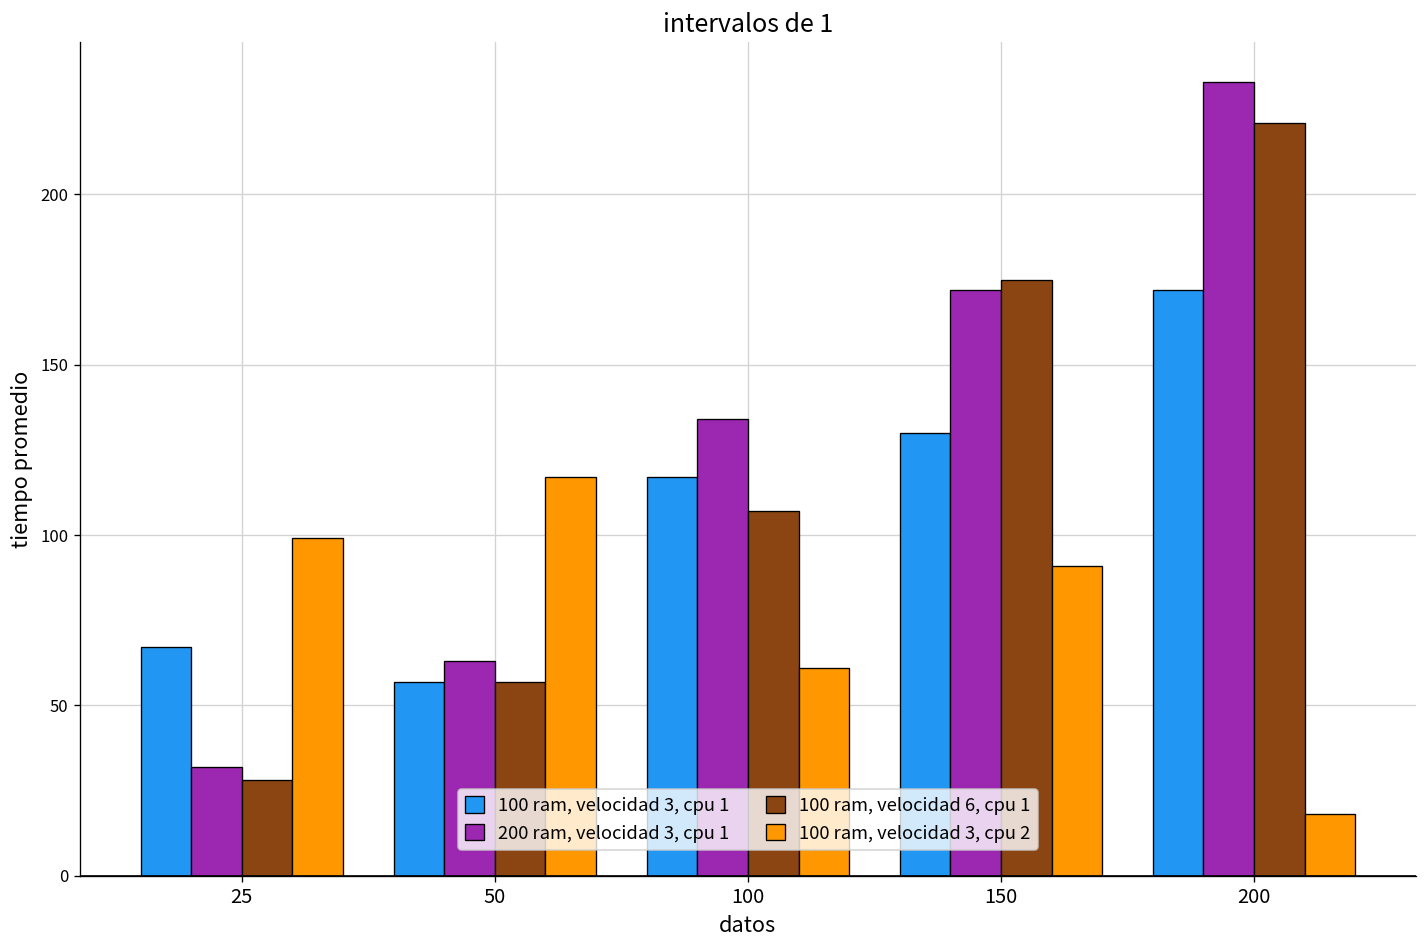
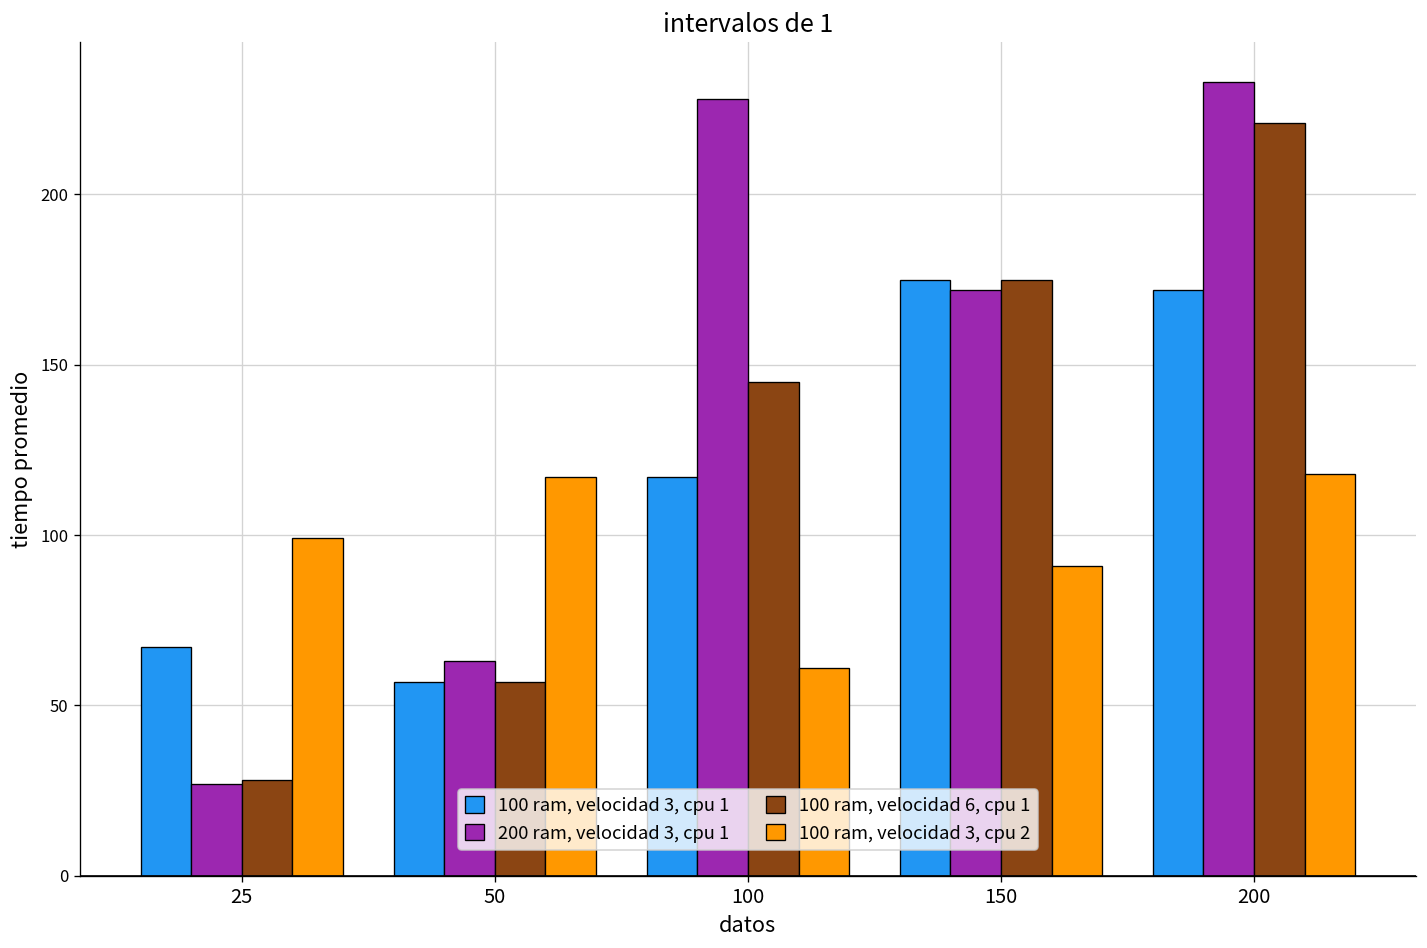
  {
    "100 ram, velocidad 3, cpu 1": {
      "25": 67,
      "50": 57,
      "100": 117,
-     "150": 130,
+     "150": 175,
      "200": 172
    },
    "200 ram, velocidad 3, cpu 1": {
-     "25": 32,
+     "25": 27,
      "50": 63,
-     "100": 134,
+     "100": 228,
      "150": 172,
      "200": 233
    },
    "100 ram, velocidad 6, cpu 1": {
      "25": 28,
      "50": 57,
-     "100": 107,
+     "100": 145,
      "150": 175,
      "200": 221
    },
    "100 ram, velocidad 3, cpu 2": {
      "25": 99,
      "50": 117,
      "100": 61,
      "150": 91,
-     "200": 18
+     "200": 118
    }
  }
